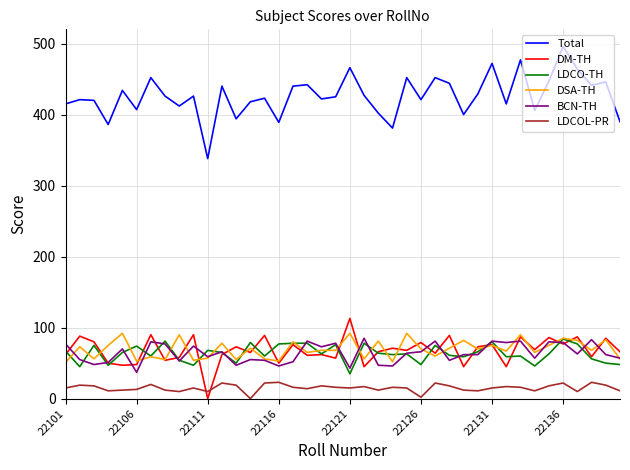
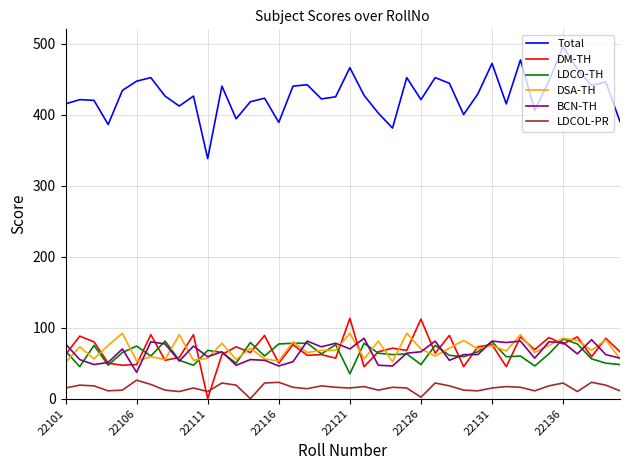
  {
    "Total": {
      "22101": 420,
-     "22106": 410,
+     "22106": 450,
      "22111": 340,
      "22116": 390,
      "22121": 470,
      "22126": 420,
      "22131": 470
    },
    "DM-TH": {
      "22101": 60,
      "22106": 50,
      "22111": 0,
      "22121": 110,
-     "22126": 80
+     "22126": 110
    },
    "LDCO-TH": {
      "22101": 70,
      "22106": 70,
      "22111": 70,
      "22116": 80,
      "22121": 40,
      "22126": 50
    },
    "DSA-TH": {
      "22101": 50,
      "22106": 50,
      "22121": 90,
      "22126": 70
    },
    "BCN-TH": {
      "22101": 80,
      "22106": 40,
      "22116": 50,
-     "22121": 40,
+     "22121": 70,
      "22126": 70
    },
    "LDCOL-PR": {
      "22101": 20,
-     "22106": 10,
+     "22106": 30,
      "22111": 10,
      "22116": 20,
      "22121": 20,
      "22126": 0,
      "22131": 20,
      "22136": 20
    }
  }
